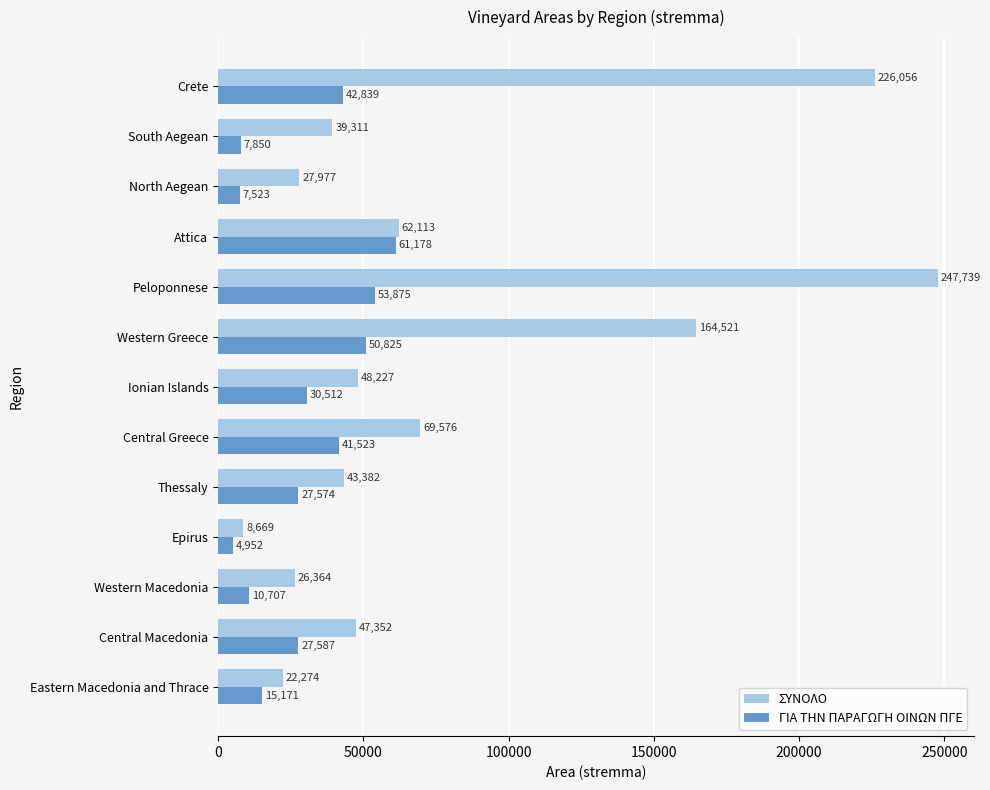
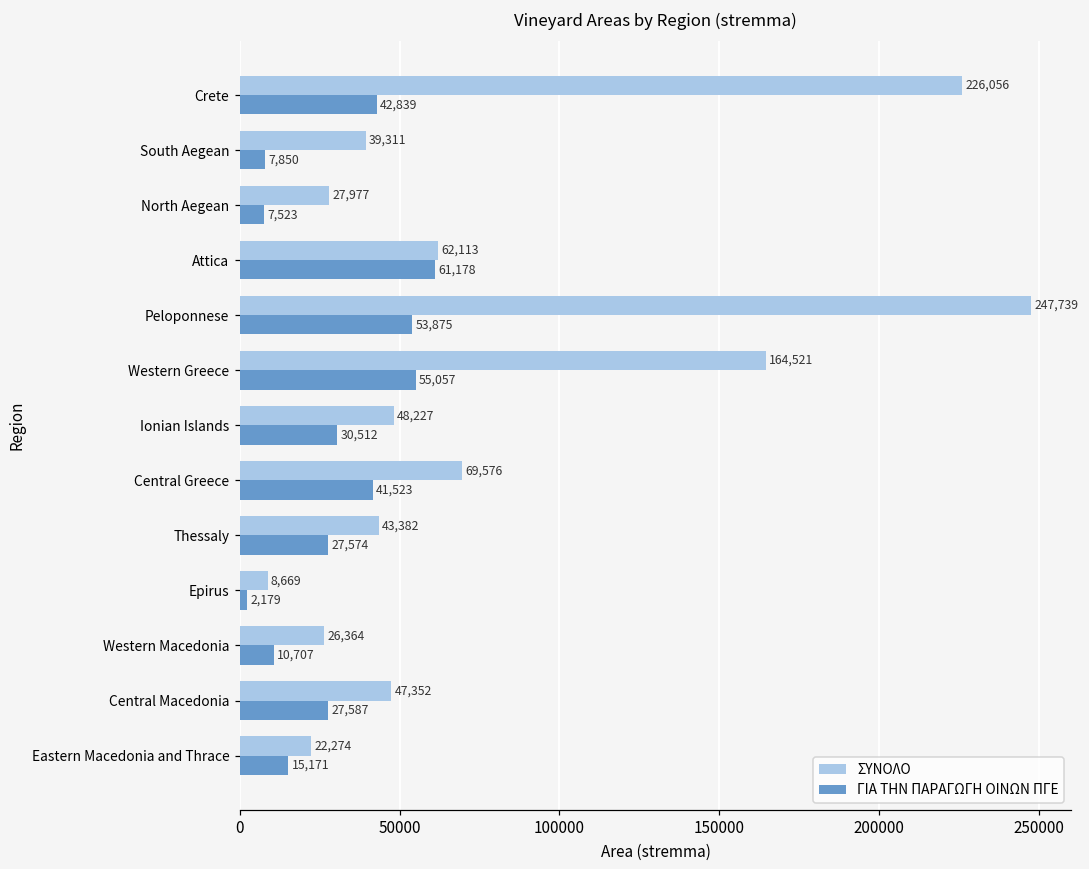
  {
    "ΣΥΝΟΛΟ": {
      "Crete": "226,056",
      "South Aegean": "39,311",
      "North Aegean": "27,977",
      "Attica": "62,113",
      "Peloponnese": "247,739",
      "Western Greece": "164,521",
      "Ionian Islands": "48,227",
      "Central Greece": "69,576",
      "Thessaly": "43,382",
      "Epirus": "8,669",
      "Western Macedonia": "26,364",
      "Central Macedonia": "47,352",
      "Eastern Macedonia and Thrace": "22,274"
    },
    "ΓΙΑ ΤΗΝ ΠΑΡΑΓΩΓΗ ΟΙΝΩΝ ΠΓΕ": {
      "Crete": "42,839",
      "South Aegean": "7,850",
      "North Aegean": "7,523",
      "Attica": "61,178",
      "Peloponnese": "53,875",
-     "Western Greece": "50,825",
+     "Western Greece": "55,057",
      "Ionian Islands": "30,512",
      "Central Greece": "41,523",
      "Thessaly": "27,574",
-     "Epirus": "4,952",
+     "Epirus": "2,179",
      "Western Macedonia": "10,707",
      "Central Macedonia": "27,587",
      "Eastern Macedonia and Thrace": "15,171"
    }
  }
